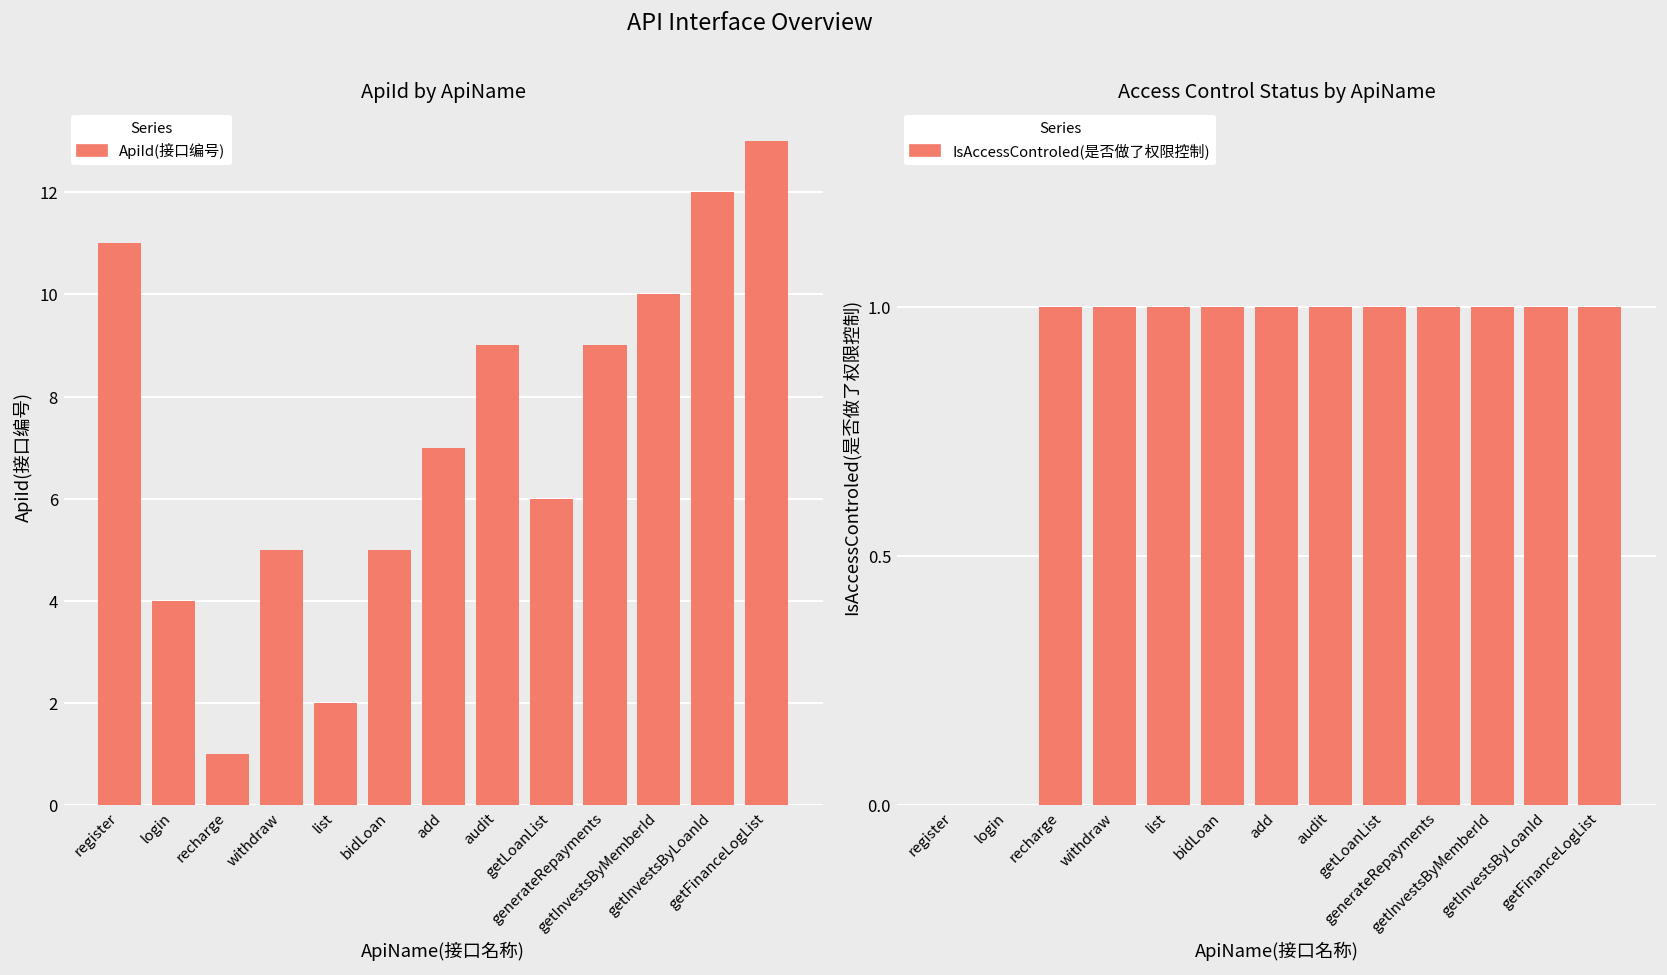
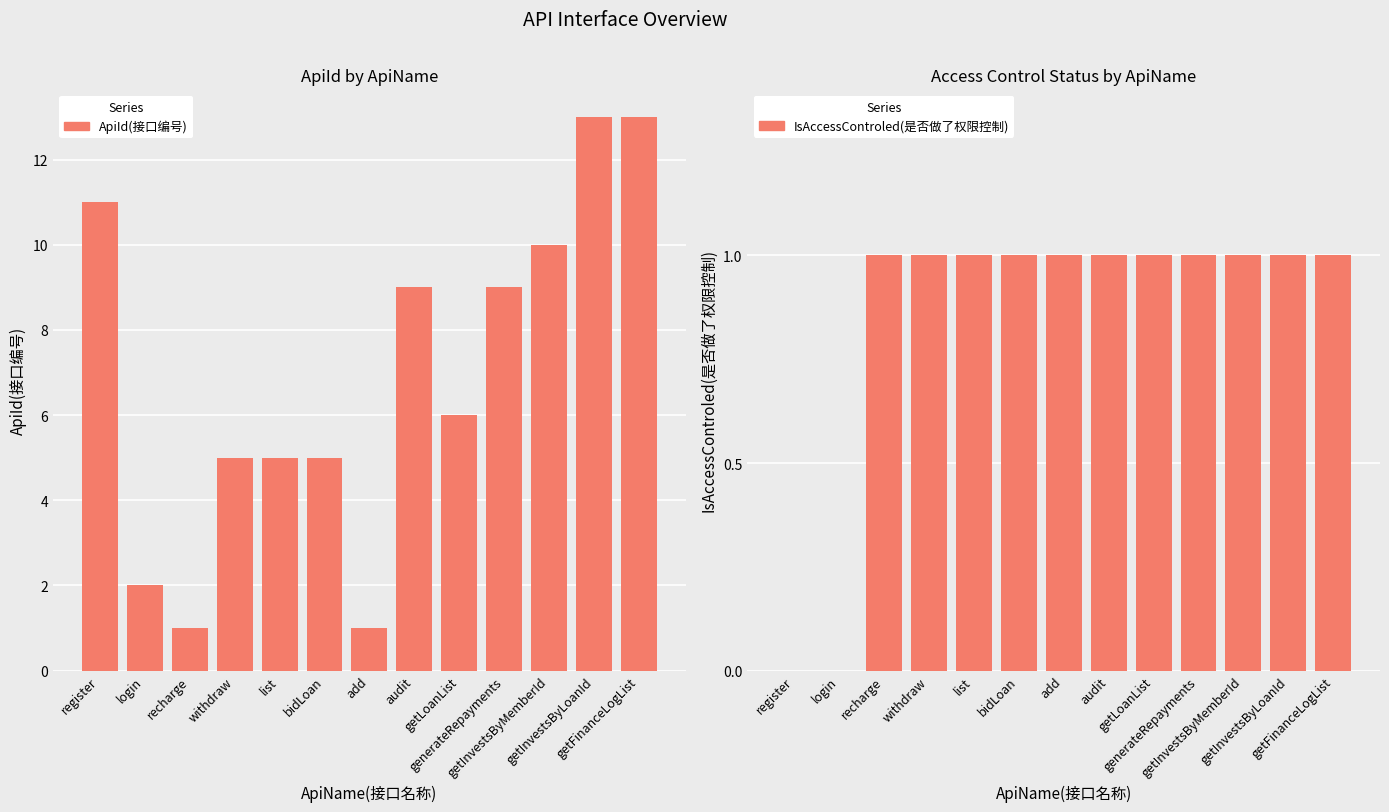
  {
    "ApiId by ApiName": {
      "register": 11,
-     "login": 4,
+     "login": 2,
      "recharge": 1,
      "withdraw": 5,
-     "list": 2,
+     "list": 5,
      "bidLoan": 5,
-     "add": 7,
+     "add": 1,
      "audit": 9,
      "getLoanList": 6,
      "generateRepayments": 9,
      "getInvestsByMemberId": 10,
-     "getInvestsByLoanId": 12,
+     "getInvestsByLoanId": 13,
      "getFinanceLogList": 13
    },
    "Access Control Status by ApiName": {
      "register": 0.00,
      "login": 0.00,
      "recharge": 1.00,
      "withdraw": 1.00,
      "list": 1.00,
      "bidLoan": 1.00,
      "add": 1.00,
      "audit": 1.00,
      "getLoanList": 1.00,
      "generateRepayments": 1.00,
      "getInvestsByMemberId": 1.00,
      "getInvestsByLoanId": 1.00,
      "getFinanceLogList": 1.00
    }
  }
